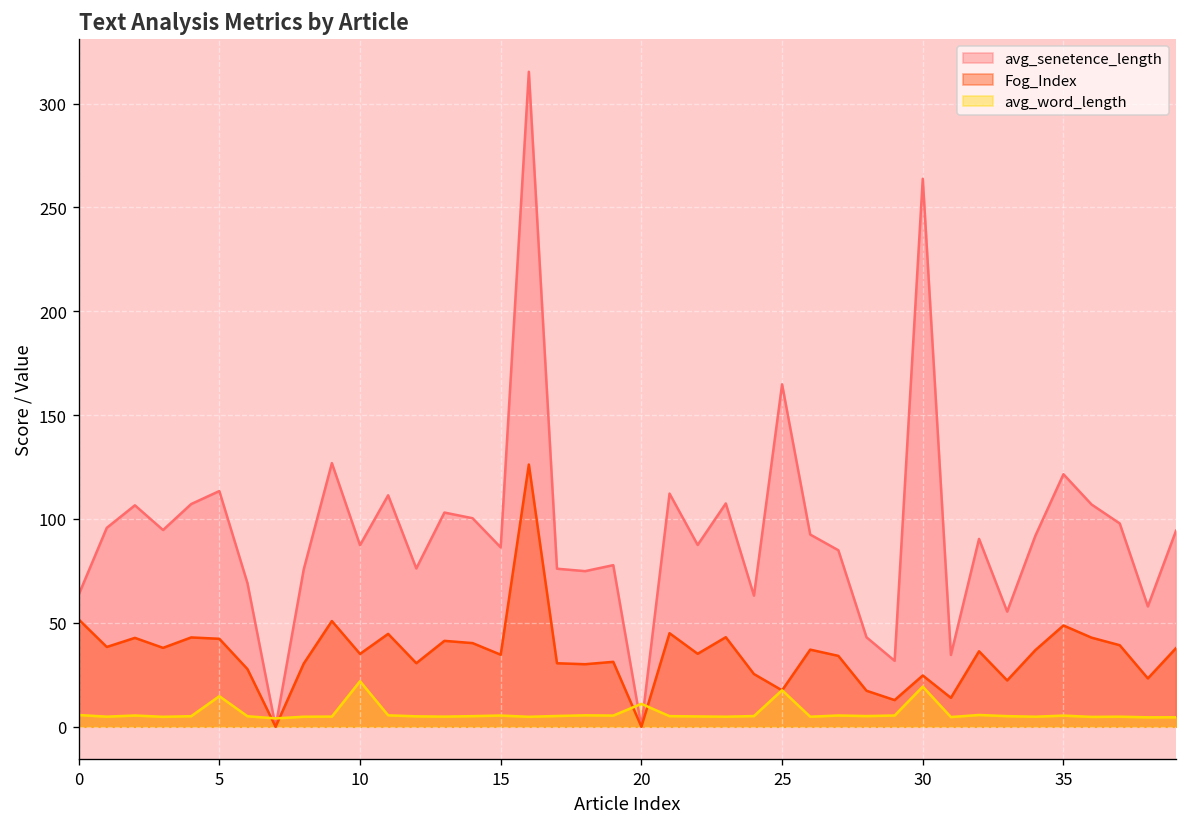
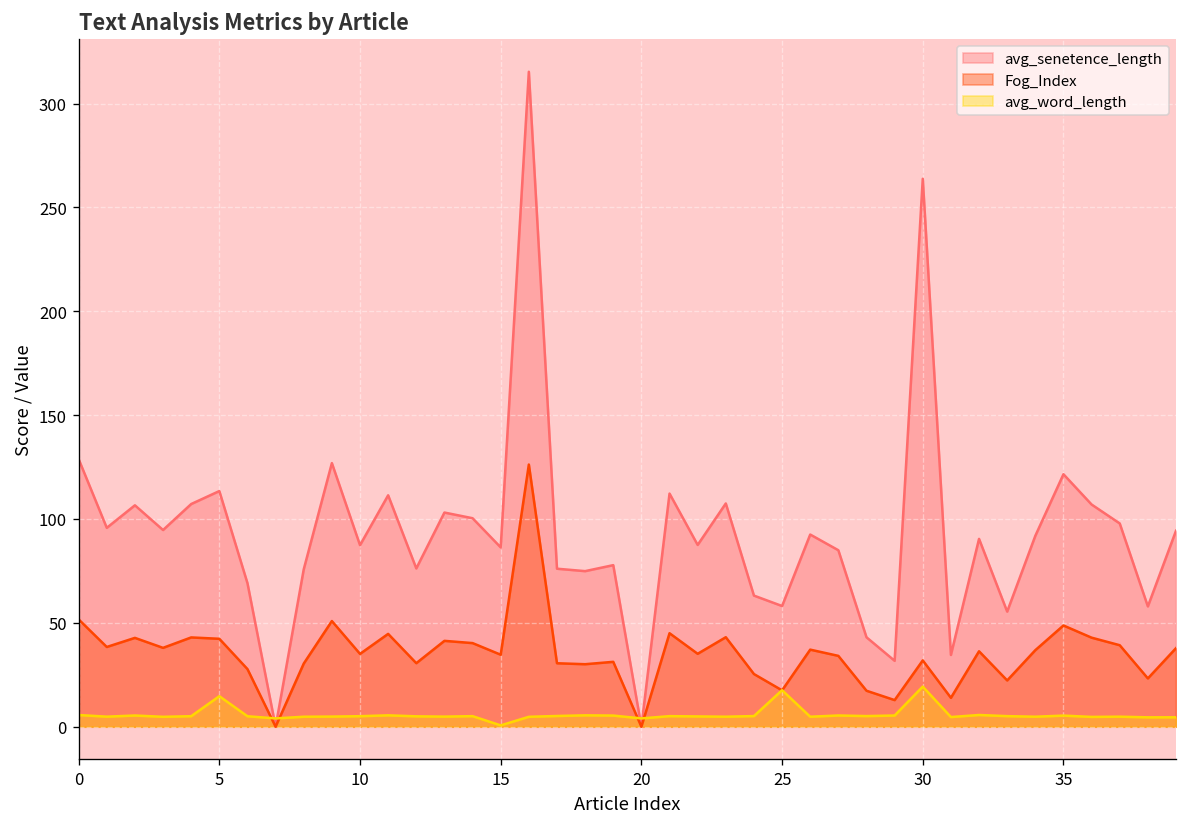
  {
    "avg_senetence_length": {
-     "0": 64,
+     "0": 129,
      "5": 113,
      "10": 87,
      "15": 86,
-     "25": 165,
+     "25": 58,
      "30": 264,
      "35": 122
    },
    "Fog_Index": {
      "0": 52,
      "5": 42,
      "10": 35,
      "15": 35,
-     "30": 25,
+     "30": 32,
      "35": 49
    },
    "avg_word_length": {
      "0": 6,
      "5": 15,
-     "10": 22,
-     "15": 5,
-     "20": 11,
+     "10": 5,
+     "15": 1,
+     "20": 4,
      "30": 19,
      "35": 5
    }
  }
